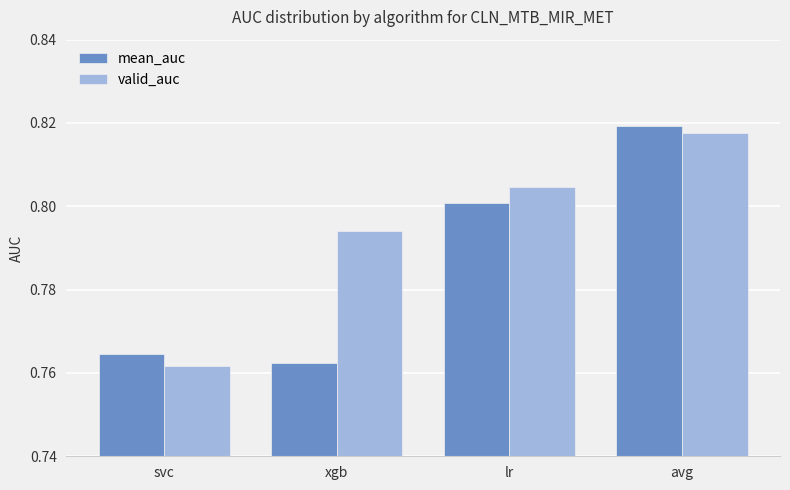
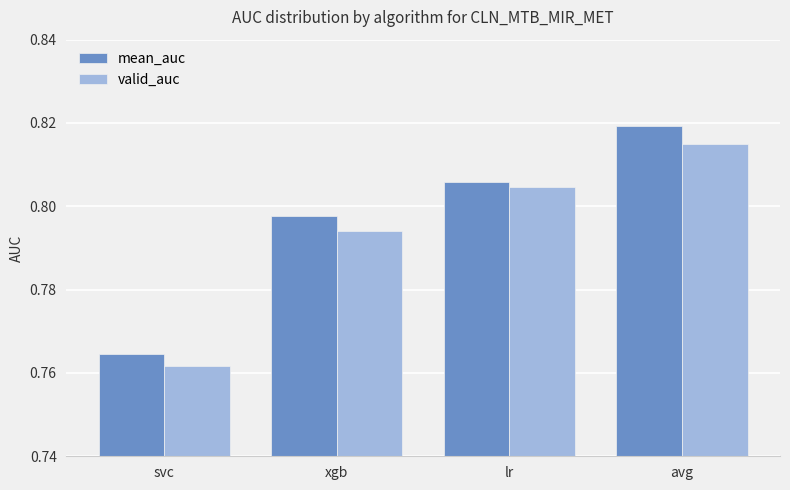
  {
    "mean_auc": {
      "svc": 0.764,
-     "xgb": 0.762,
-     "lr": 0.801,
+     "xgb": 0.798,
+     "lr": 0.806,
      "avg": 0.819
    },
    "valid_auc": {
      "svc": 0.762,
      "xgb": 0.794,
      "lr": 0.805,
-     "avg": 0.817
+     "avg": 0.815
    }
  }
